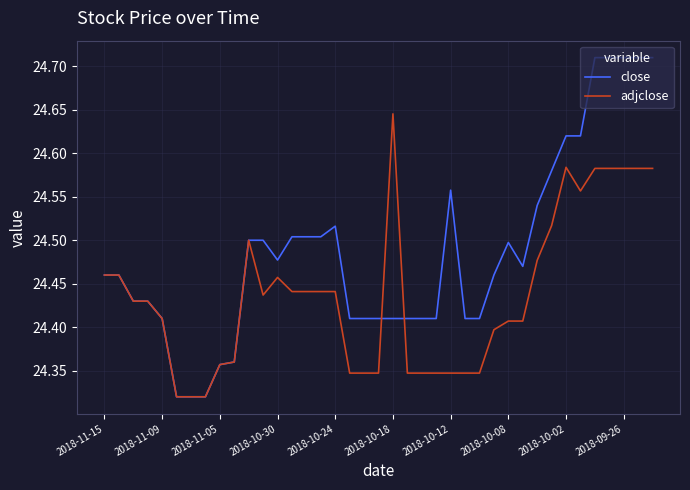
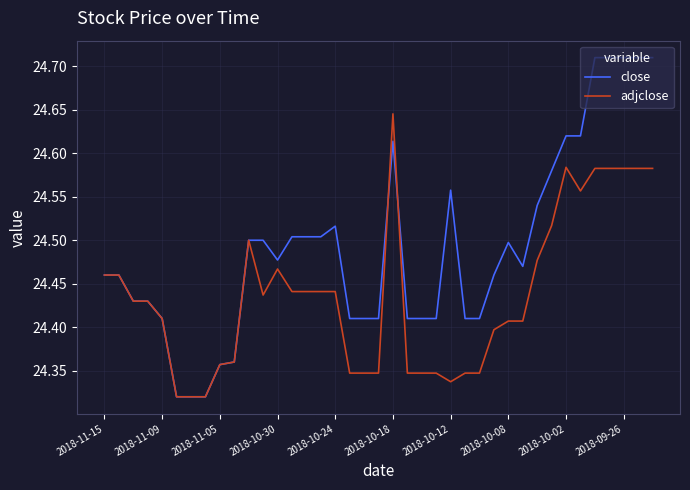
  {
    "close": {
      "2018-10-30": 24.48,
      "2018-10-24": 24.52,
-     "2018-10-18": 24.41,
+     "2018-10-18": 24.61,
      "2018-10-12": 24.56,
      "2018-10-08": 24.50,
      "2018-10-02": 24.62
    },
    "adjclose": {
-     "2018-10-30": 24.46,
+     "2018-10-30": 24.47,
      "2018-10-24": 24.44,
      "2018-10-18": 24.65,
-     "2018-10-12": 24.35,
+     "2018-10-12": 24.34,
      "2018-10-08": 24.41,
      "2018-10-02": 24.58,
      "2018-09-26": 24.58
    }
  }
